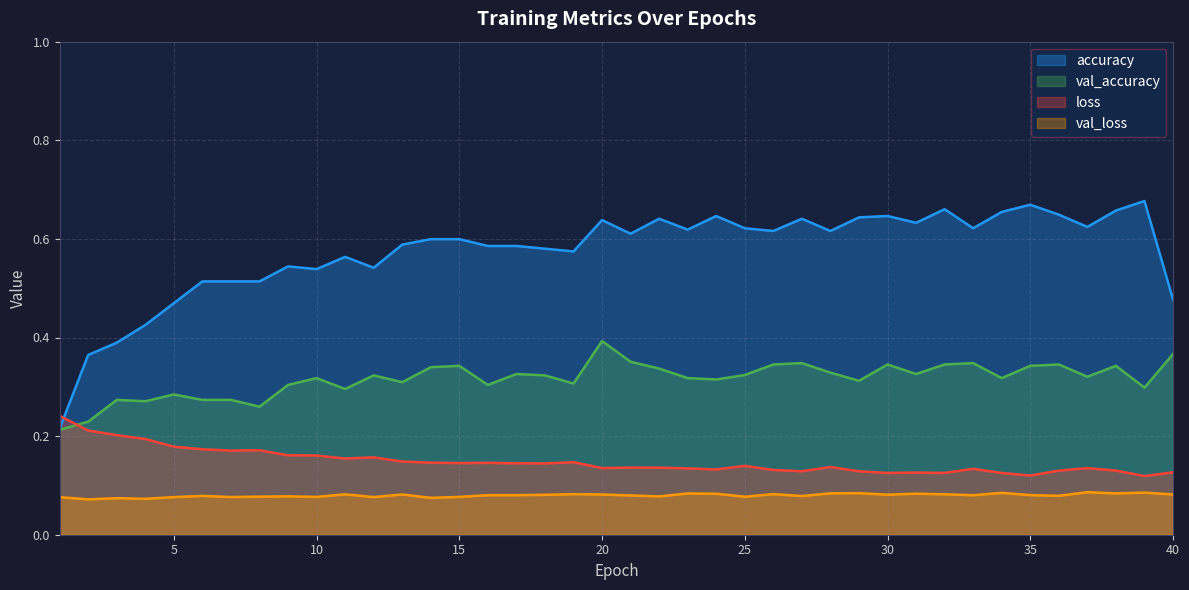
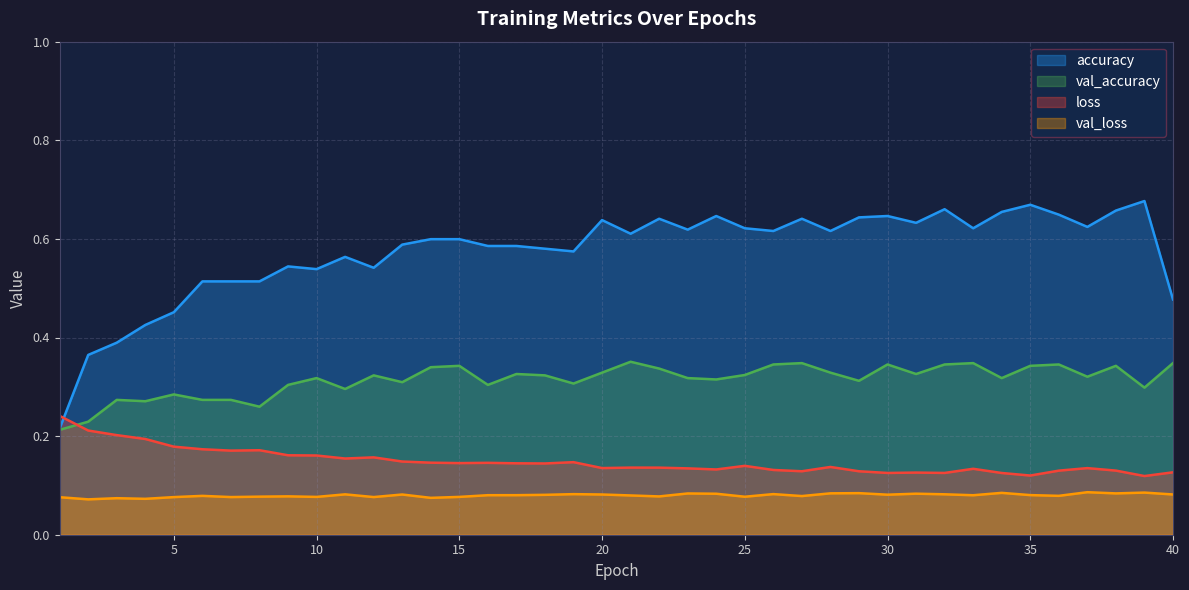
  {
    "accuracy": {
-     "5": 0.47,
+     "5": 0.45,
      "10": 0.54,
      "15": 0.60,
      "20": 0.64,
      "25": 0.62,
      "30": 0.65,
      "35": 0.67,
      "40": 0.48
    },
    "val_accuracy": {
      "5": 0.28,
      "10": 0.32,
      "15": 0.34,
-     "20": 0.39,
+     "20": 0.33,
      "25": 0.32,
      "30": 0.35,
      "35": 0.34,
-     "40": 0.37
+     "40": 0.35
    }
  }
